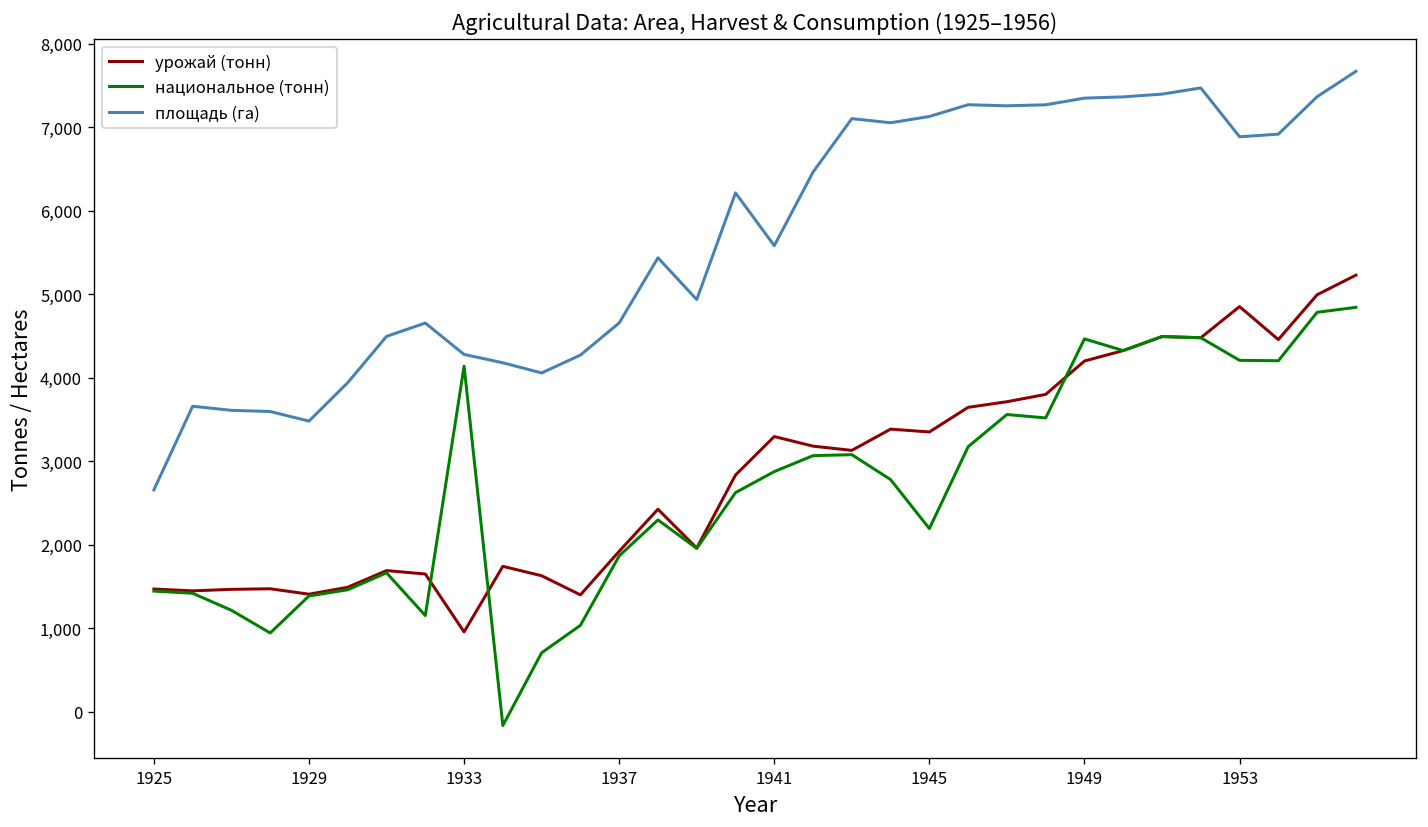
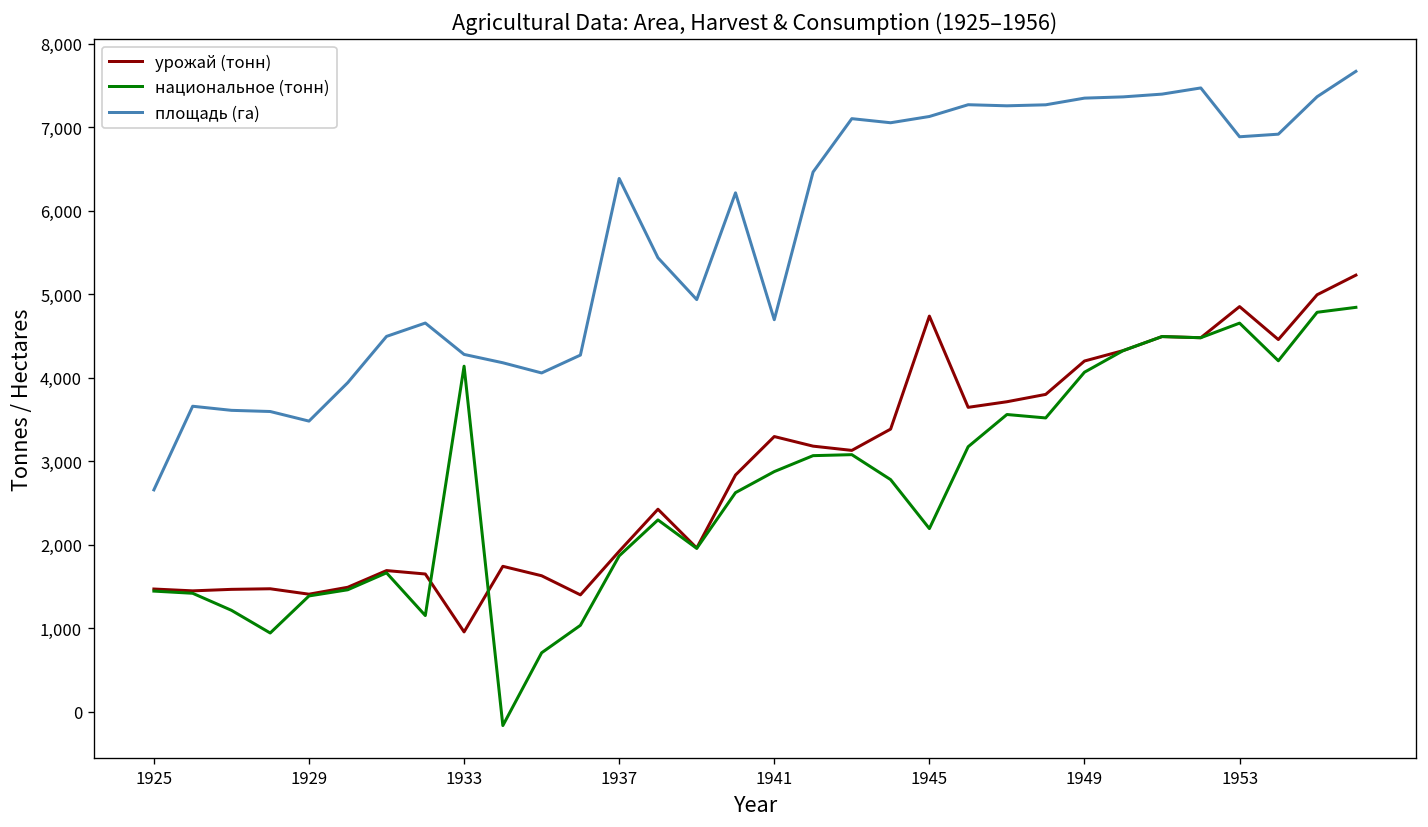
  {
    "урожай (тонн)": {
      "1933": "1,000",
      "1937": "1,900",
      "1941": "3,300",
-     "1945": "3,400",
+     "1945": "4,700",
      "1949": "4,200",
      "1953": "4,900"
    },
    "национальное (тонн)": {
      "1933": "4,100",
      "1937": "1,900",
      "1941": "2,900",
      "1945": "2,200",
-     "1949": "4,500",
-     "1953": "4,200"
+     "1949": "4,100",
+     "1953": "4,700"
    },
    "площадь (га)": {
      "1925": "2,700",
      "1929": "3,500",
      "1933": "4,300",
-     "1937": "4,700",
-     "1941": "5,600",
+     "1937": "6,400",
+     "1941": "4,700",
      "1945": "7,100",
      "1949": "7,400",
      "1953": "6,900"
    }
  }
